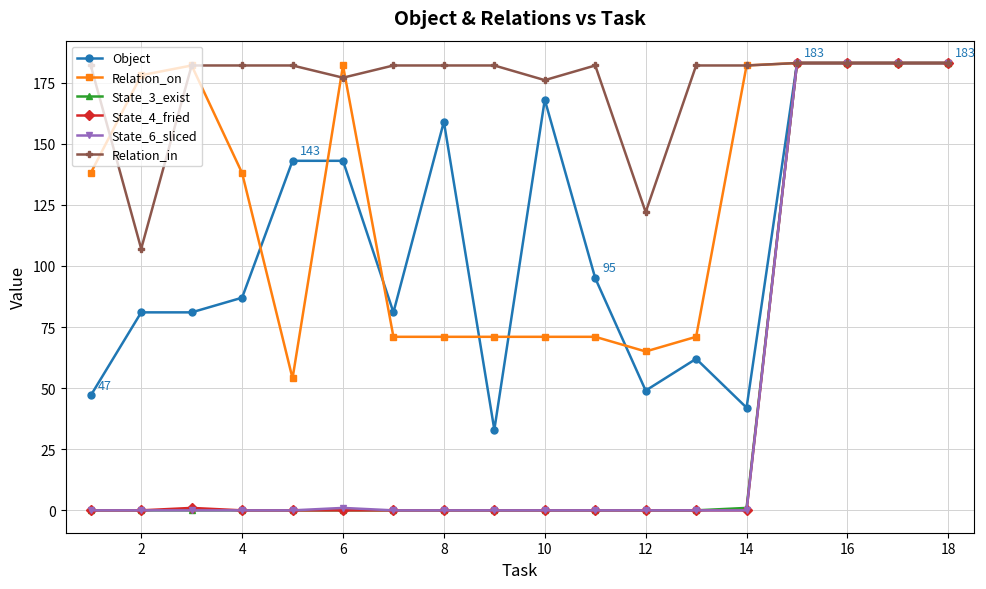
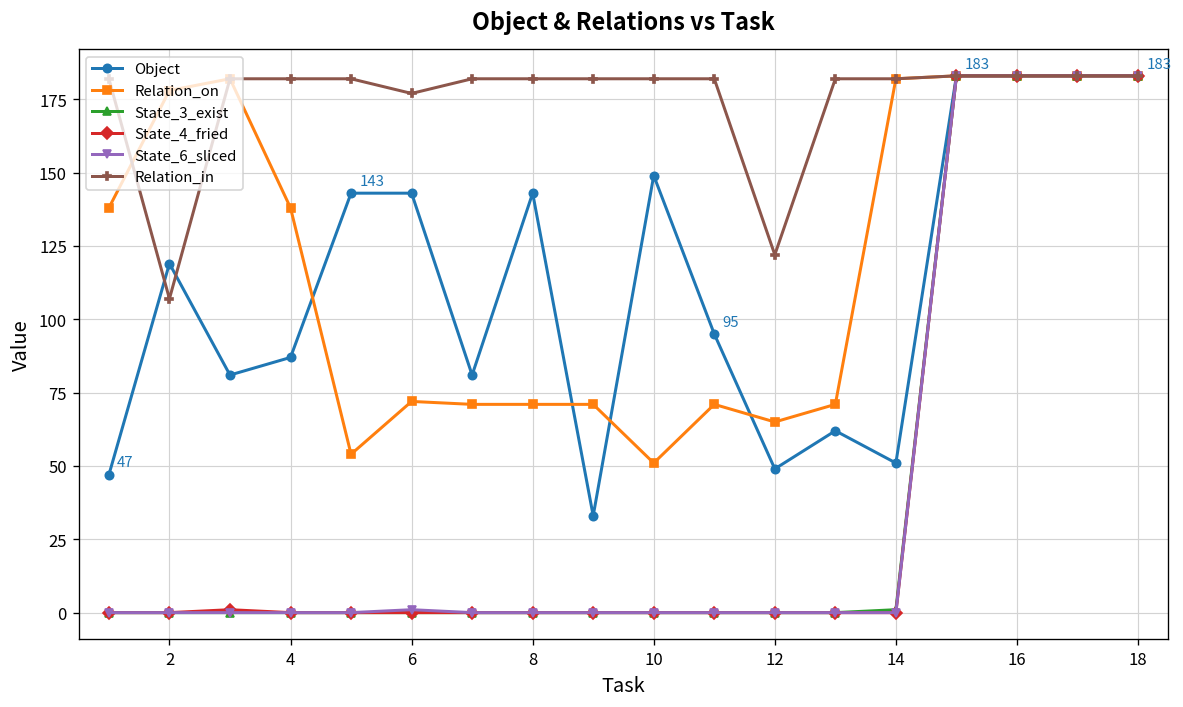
  {
    "Object": {
-     "2": 81,
+     "2": 119,
      "4": 87,
-     "8": 159,
-     "10": 168,
+     "8": 143,
+     "10": 149,
      "12": 49,
-     "14": 42
+     "14": 51
    },
    "Relation_on": {
      "4": 138,
-     "6": 182,
+     "6": 72,
      "8": 71,
-     "10": 71,
+     "10": 51,
      "12": 65
    },
    "Relation_in": {
      "2": 107,
      "4": 182,
      "6": 177,
      "8": 182,
-     "10": 176,
+     "10": 182,
      "12": 122
    }
  }
